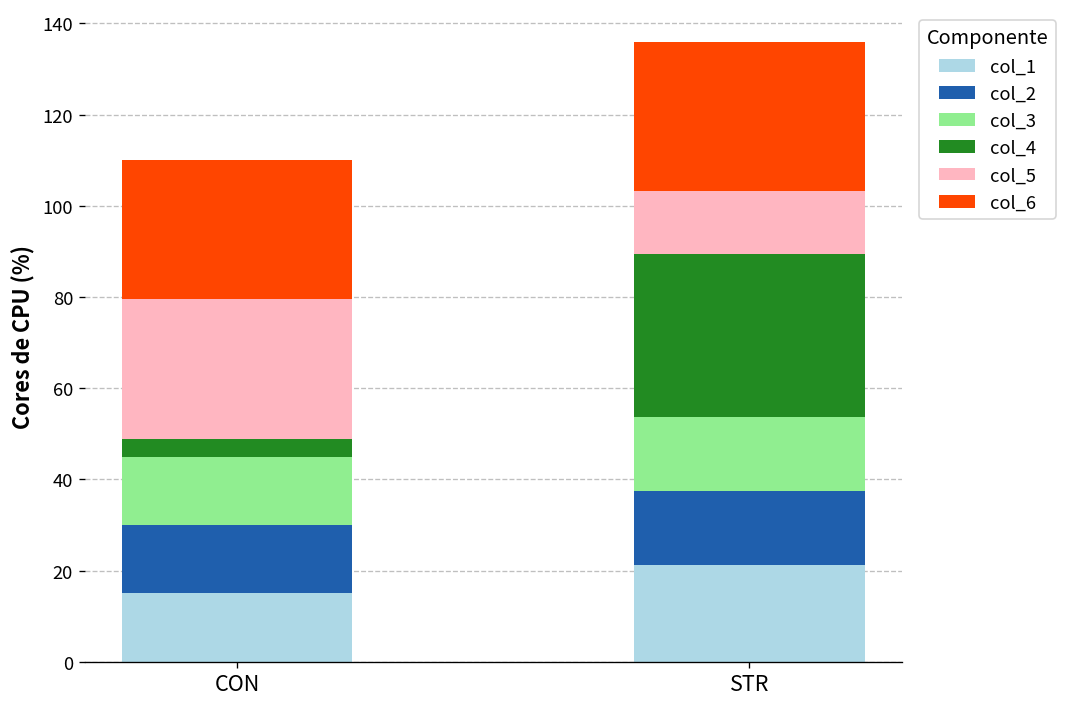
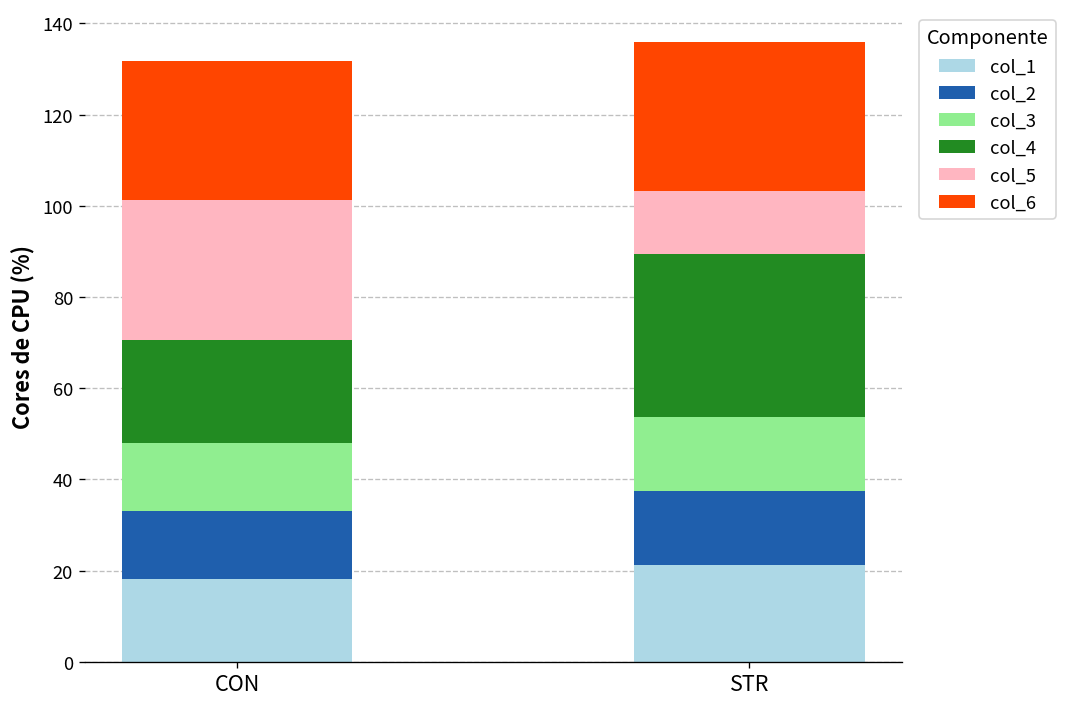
  {
    "col_1": {
-     "CON": 15,
+     "CON": 18,
      "STR": 21
    },
    "col_2": {
      "CON": 15,
      "STR": 16
    },
    "col_3": {
      "CON": 15,
      "STR": 16
    },
    "col_4": {
-     "CON": 4,
+     "CON": 22,
      "STR": 36
    },
    "col_5": {
      "CON": 31,
      "STR": 14
    },
    "col_6": {
      "CON": 30,
      "STR": 33
    }
  }
